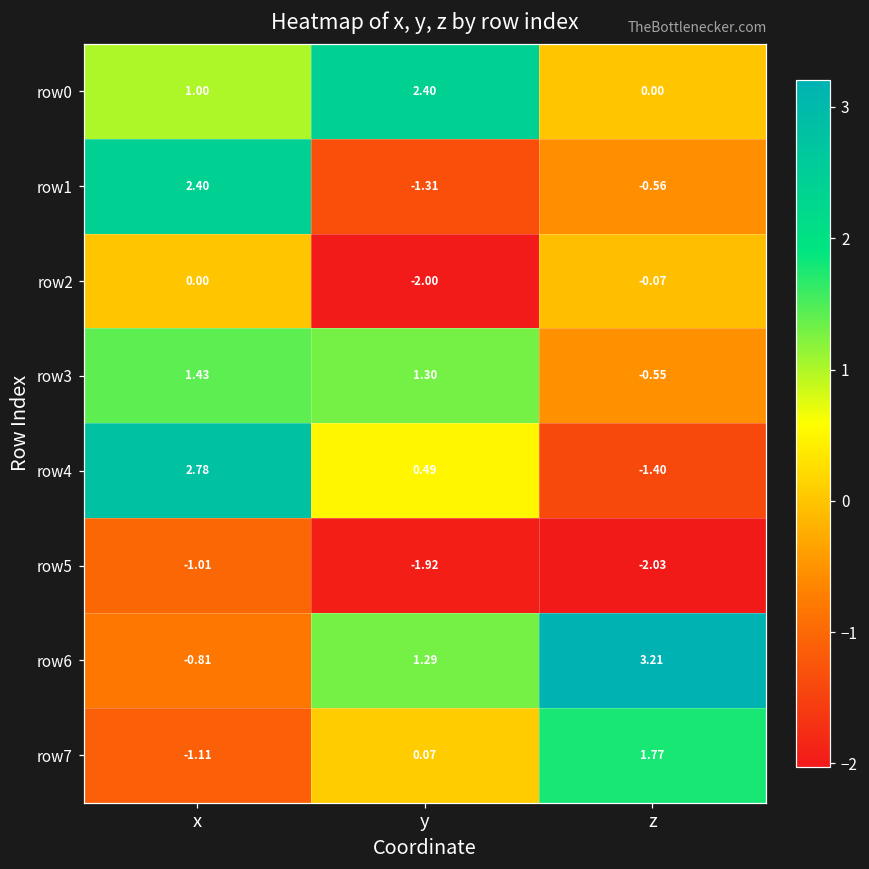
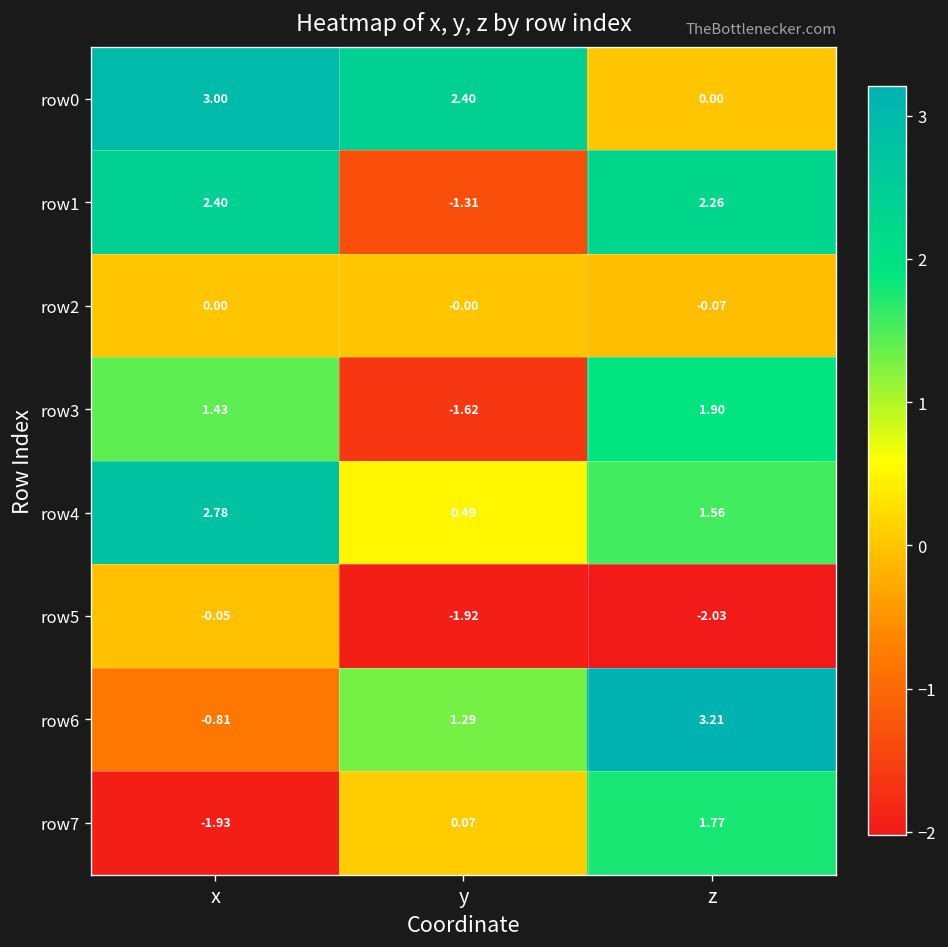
  {
    "row0": {
-     "x": 1.00,
+     "x": 3.00,
      "y": 2.40,
      "z": 0.00
    },
    "row1": {
      "x": 2.40,
      "y": -1.31,
-     "z": -0.56
+     "z": 2.26
    },
    "row2": {
      "x": 0.00,
-     "y": -2.00,
+     "y": -0.00,
      "z": -0.07
    },
    "row3": {
      "x": 1.43,
-     "y": 1.30,
-     "z": -0.55
+     "y": -1.62,
+     "z": 1.90
    },
    "row4": {
      "x": 2.78,
      "y": 0.49,
-     "z": -1.40
+     "z": 1.56
    },
    "row5": {
-     "x": -1.01,
+     "x": -0.05,
      "y": -1.92,
      "z": -2.03
    },
    "row6": {
      "x": -0.81,
      "y": 1.29,
      "z": 3.21
    },
    "row7": {
-     "x": -1.11,
+     "x": -1.93,
      "y": 0.07,
      "z": 1.77
    }
  }
